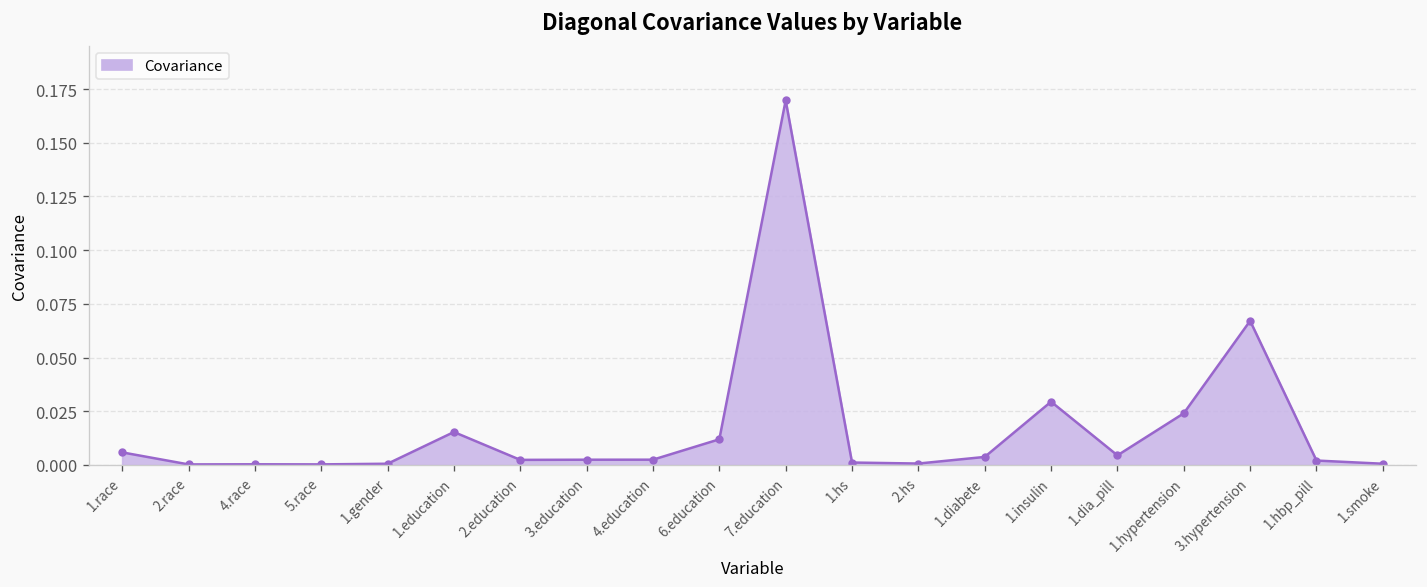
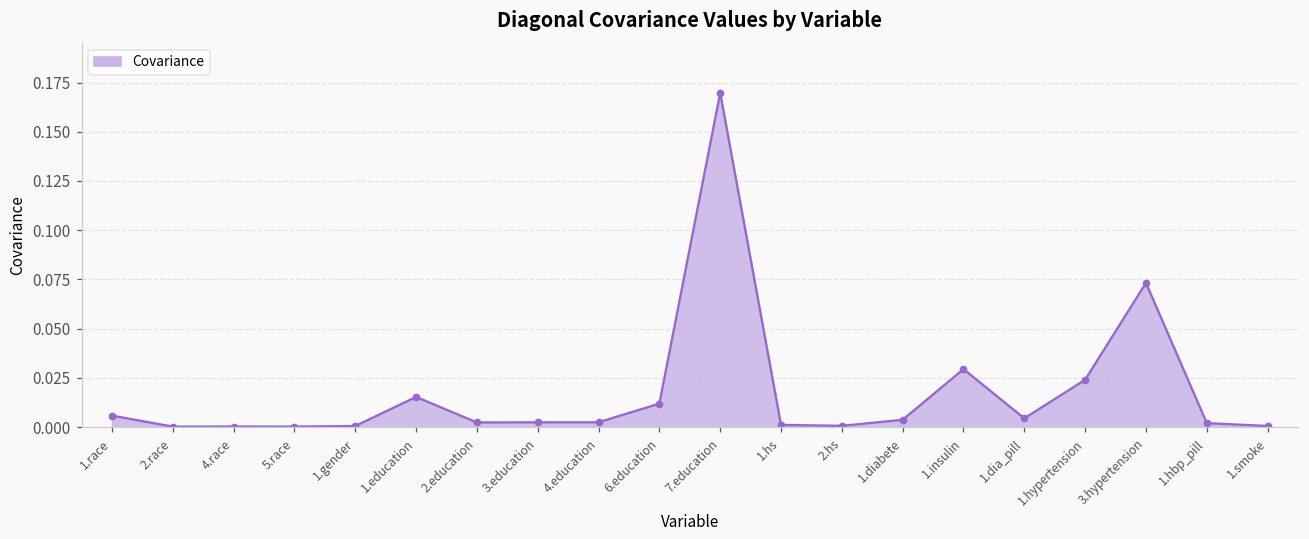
  {
    "1.race": 0.006,
    "2.race": 0.000,
    "4.race": 0.000,
    "5.race": 0.000,
    "1.gender": 0.001,
    "1.education": 0.015,
    "2.education": 0.002,
    "3.education": 0.002,
    "4.education": 0.002,
    "6.education": 0.012,
    "7.education": 0.170,
    "1.hs": 0.001,
    "2.hs": 0.001,
    "1.diabete": 0.004,
    "1.insulin": 0.029,
    "1.dia_pill": 0.004,
    "1.hypertension": 0.024,
-   "3.hypertension": 0.067,
+   "3.hypertension": 0.073,
    "1.hbp_pill": 0.002,
    "1.smoke": 0.001
  }
